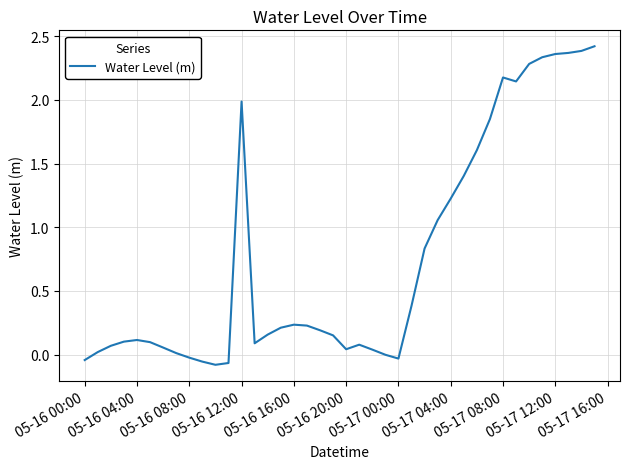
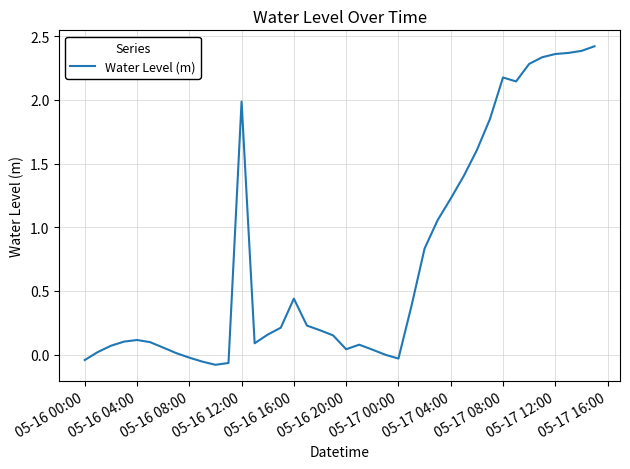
  {
    "05-16 00:00": -0.04,
    "05-16 04:00": 0.11,
    "05-16 08:00": -0.02,
    "05-16 12:00": 1.99,
-   "05-16 16:00": 0.23,
+   "05-16 16:00": 0.44,
    "05-16 20:00": 0.04,
    "05-17 00:00": -0.03,
    "05-17 04:00": 1.23,
    "05-17 08:00": 2.18,
    "05-17 12:00": 2.36
  }
